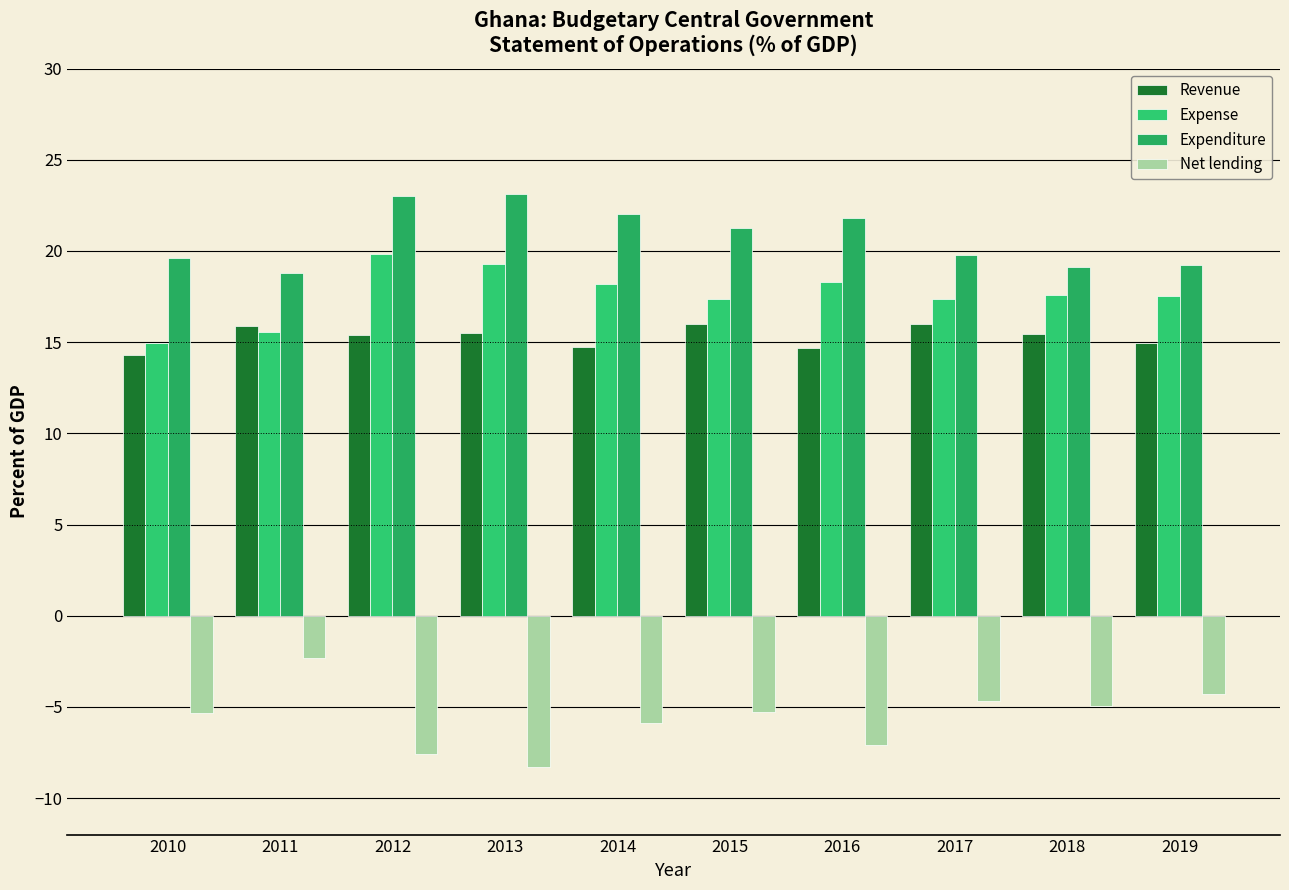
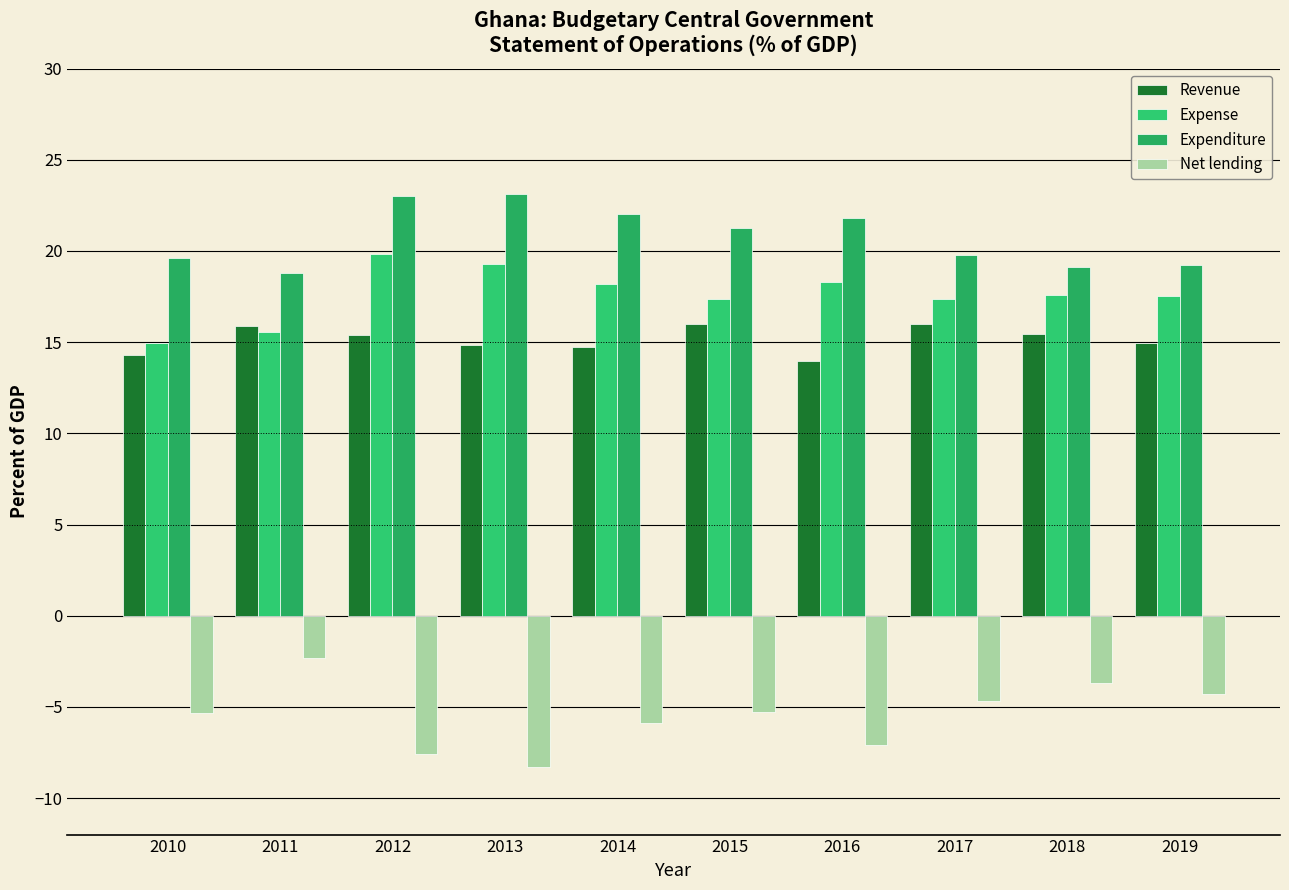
  {
    "Revenue": {
      "2010": 14.3,
      "2011": 15.9,
      "2012": 15.4,
-     "2013": 15.5,
+     "2013": 14.8,
      "2014": 14.7,
      "2015": 16.0,
-     "2016": 14.7,
+     "2016": 14.0,
      "2017": 16.0,
      "2018": 15.4,
      "2019": 15.0
    },
    "Net lending": {
      "2010": -5.3,
      "2011": -2.3,
      "2012": -7.6,
      "2013": -8.3,
      "2014": -5.9,
      "2015": -5.3,
      "2016": -7.1,
      "2017": -4.7,
-     "2018": -4.9,
+     "2018": -3.7,
      "2019": -4.3
    }
  }
